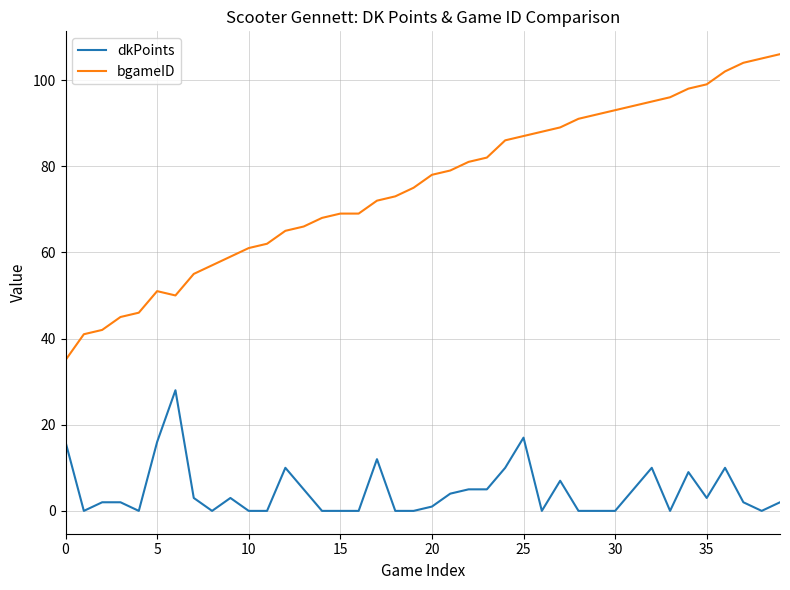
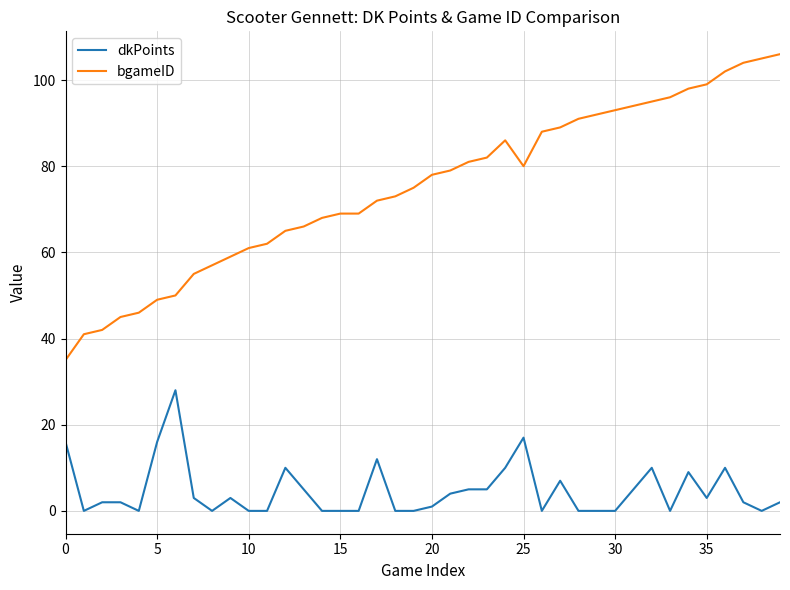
  {
    "dkPoints": {
      "0": 16,
      "5": 16,
      "10": 0,
      "15": 0,
      "20": 1,
      "25": 17,
      "30": 0,
      "35": 3
    },
    "bgameID": {
      "0": 35,
-     "5": 51,
+     "5": 49,
      "10": 61,
      "15": 69,
      "20": 78,
-     "25": 87,
+     "25": 80,
      "30": 93,
      "35": 99
    }
  }
